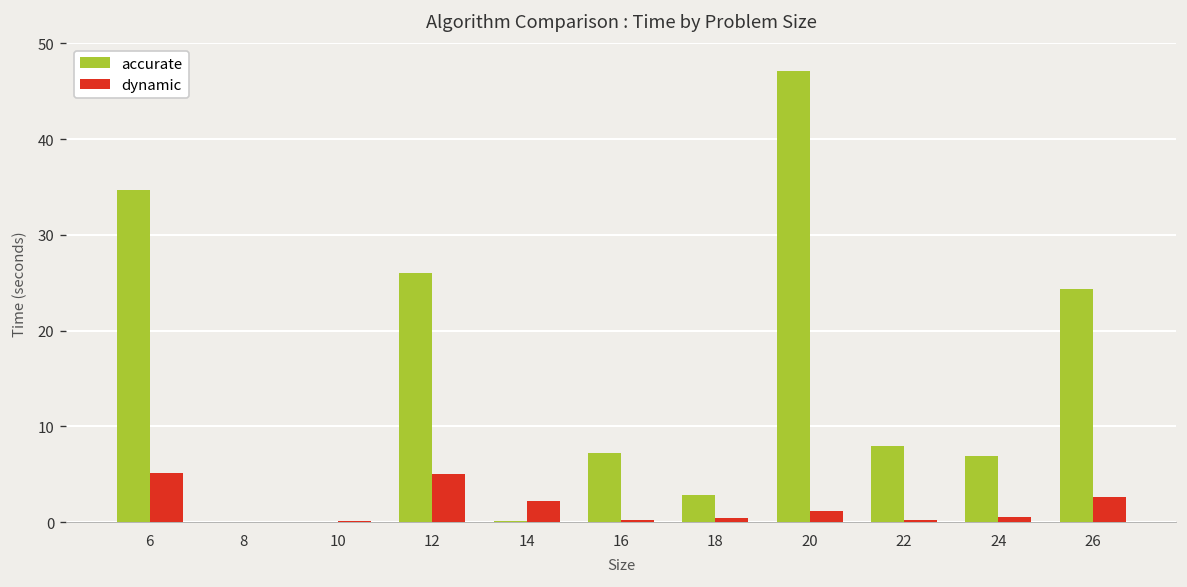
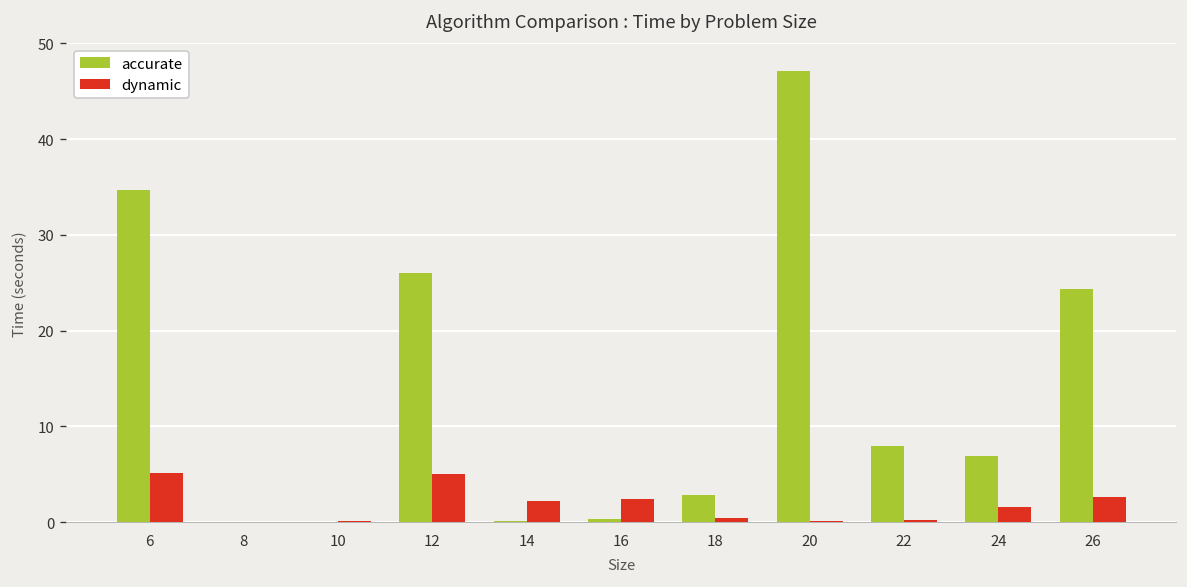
  {
    "accurate": {
      "6": 35,
      "12": 26,
-     "16": 7,
+     "16": 0,
      "18": 3,
      "20": 47,
      "22": 8,
      "24": 7,
      "26": 24
    },
    "dynamic": {
      "6": 5,
      "12": 5,
      "14": 2,
-     "16": 0,
+     "16": 2,
      "18": 0,
-     "20": 1,
-     "24": 1,
+     "20": 0,
+     "24": 2,
      "26": 3
    }
  }
